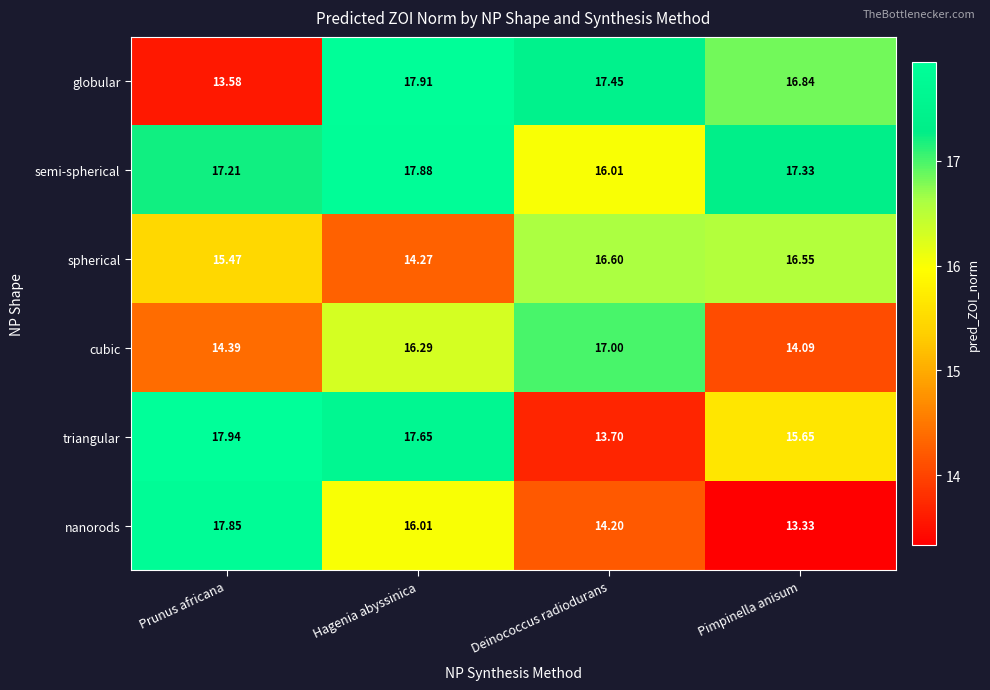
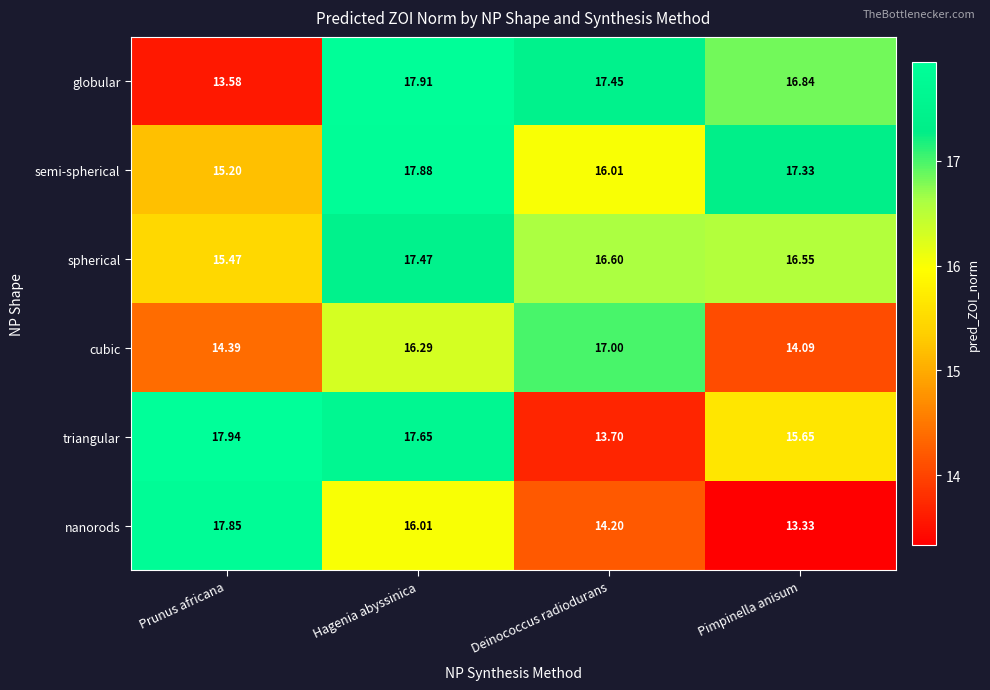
  {
    "globular": {
      "Prunus africana": 13.58,
      "Hagenia abyssinica": 17.91,
      "Deinococcus radiodurans": 17.45,
      "Pimpinella anisum": 16.84
    },
    "semi-spherical": {
-     "Prunus africana": 17.21,
+     "Prunus africana": 15.20,
      "Hagenia abyssinica": 17.88,
      "Deinococcus radiodurans": 16.01,
      "Pimpinella anisum": 17.33
    },
    "spherical": {
      "Prunus africana": 15.47,
-     "Hagenia abyssinica": 14.27,
+     "Hagenia abyssinica": 17.47,
      "Deinococcus radiodurans": 16.60,
      "Pimpinella anisum": 16.55
    },
    "cubic": {
      "Prunus africana": 14.39,
      "Hagenia abyssinica": 16.29,
      "Deinococcus radiodurans": 17.00,
      "Pimpinella anisum": 14.09
    },
    "triangular": {
      "Prunus africana": 17.94,
      "Hagenia abyssinica": 17.65,
      "Deinococcus radiodurans": 13.70,
      "Pimpinella anisum": 15.65
    },
    "nanorods": {
      "Prunus africana": 17.85,
      "Hagenia abyssinica": 16.01,
      "Deinococcus radiodurans": 14.20,
      "Pimpinella anisum": 13.33
    }
  }
